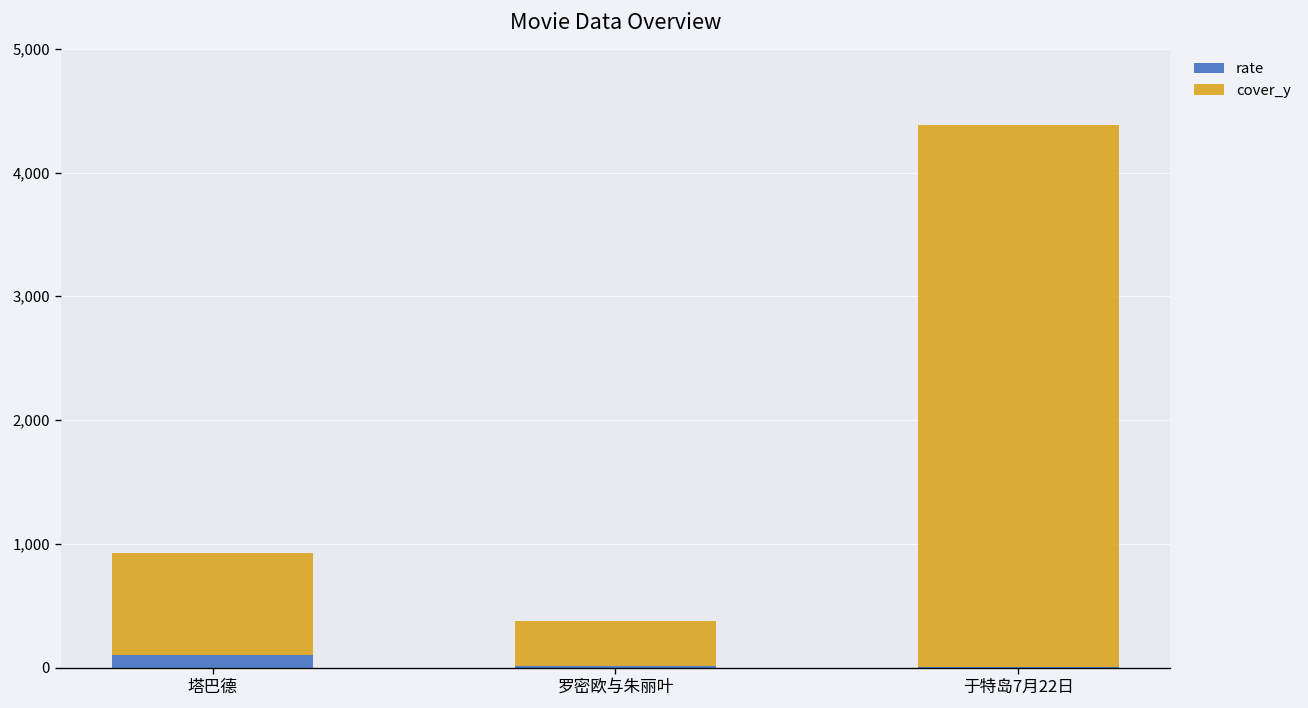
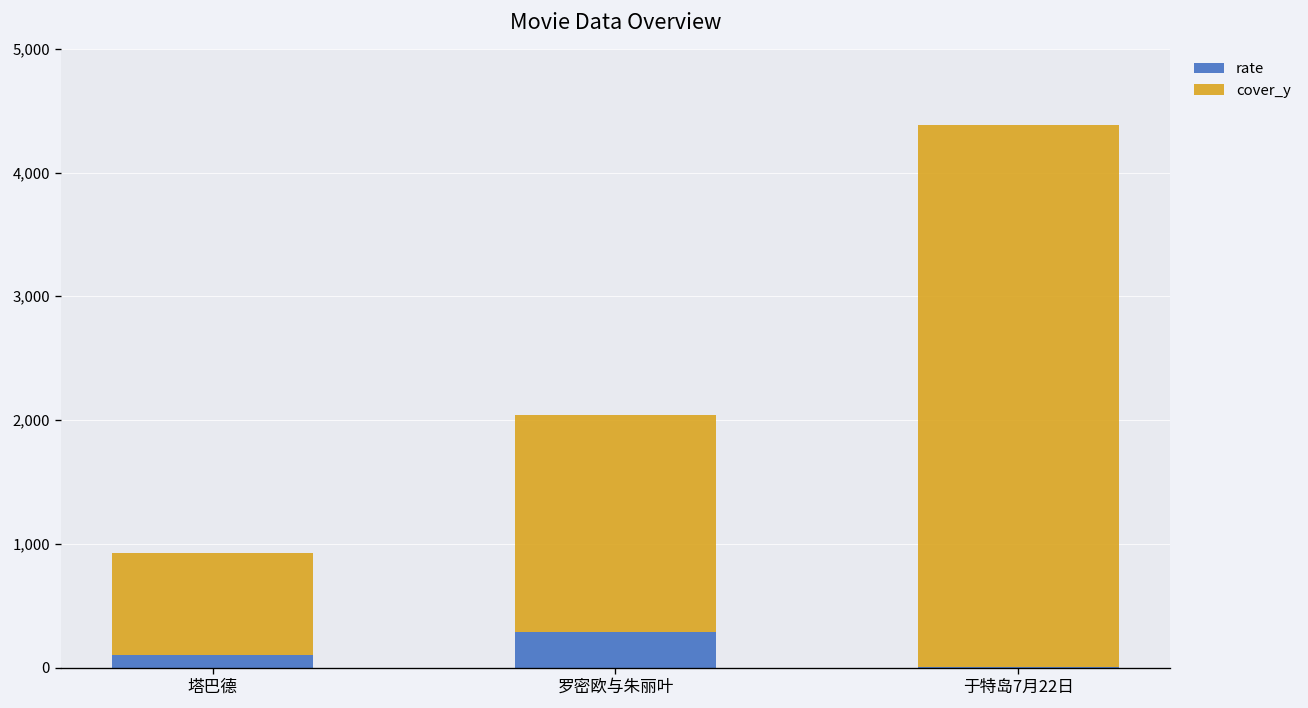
  {
    "rate": {
      "塔巴德": "100",
-     "罗密欧与朱丽叶": "10"
+     "罗密欧与朱丽叶": "290"
    },
    "cover_y": {
      "塔巴德": "820",
-     "罗密欧与朱丽叶": "370",
+     "罗密欧与朱丽叶": "1,750",
      "于特岛7月22日": "4,380"
    }
  }
